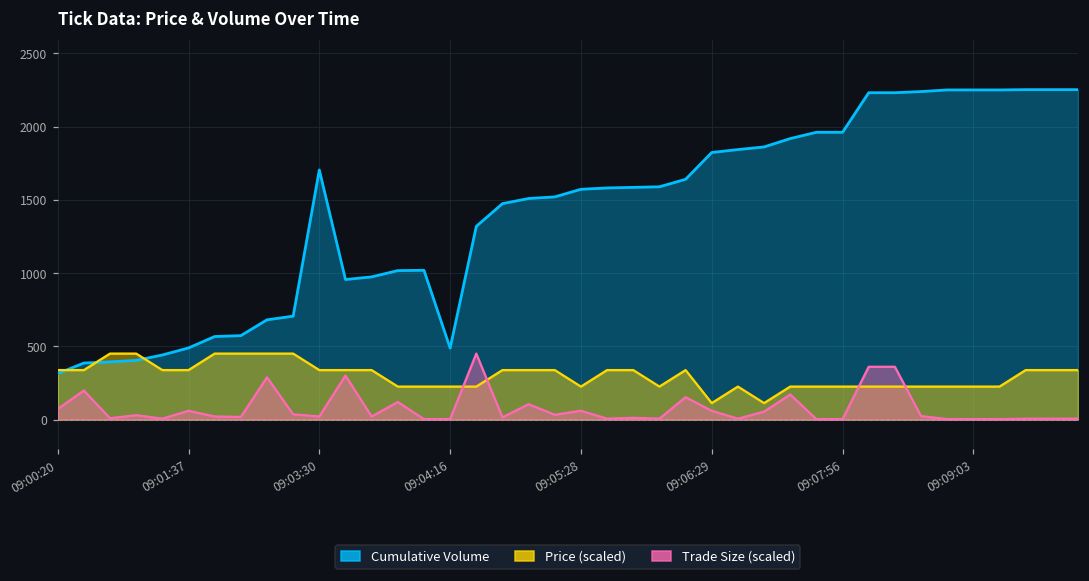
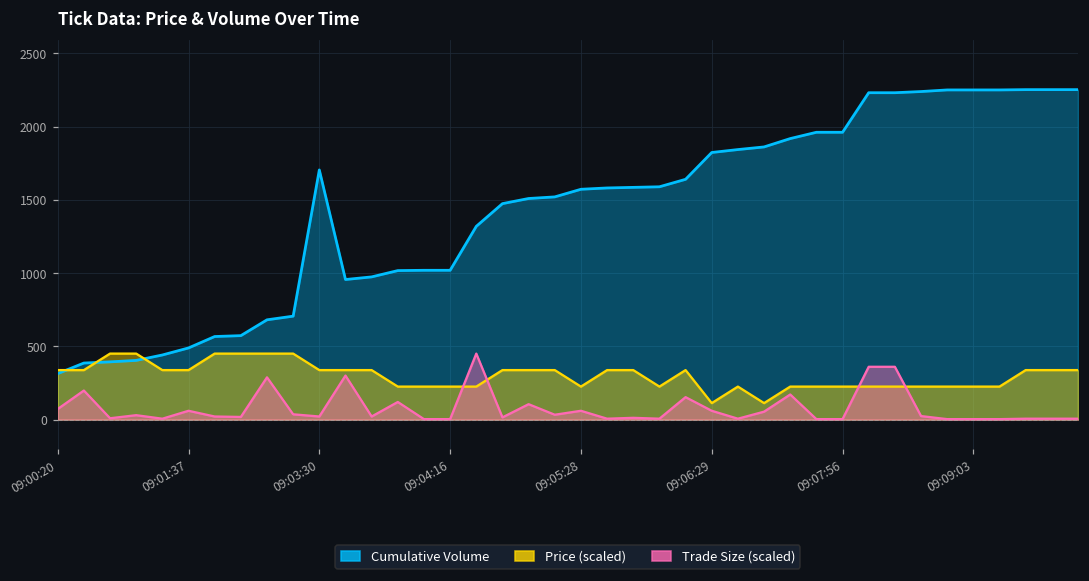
  {
    "Cumulative Volume": {
      "09:00:20": 310,
      "09:01:37": 490,
      "09:03:30": 1700,
-     "09:04:16": 490,
+     "09:04:16": 1020,
      "09:05:28": 1570,
      "09:06:29": 1820,
      "09:07:56": 1960,
      "09:09:03": 2250
    },
    "Price (scaled)": {
      "09:00:20": 340,
      "09:01:37": 340,
      "09:03:30": 340,
      "09:04:16": 230,
      "09:05:28": 230,
      "09:06:29": 110,
      "09:07:56": 230,
      "09:09:03": 230
    },
    "Trade Size (scaled)": {
      "09:00:20": 70,
      "09:01:37": 60,
      "09:03:30": 20,
      "09:04:16": 0,
      "09:05:28": 60,
      "09:06:29": 60,
      "09:07:56": 0,
      "09:09:03": 0
    }
  }
